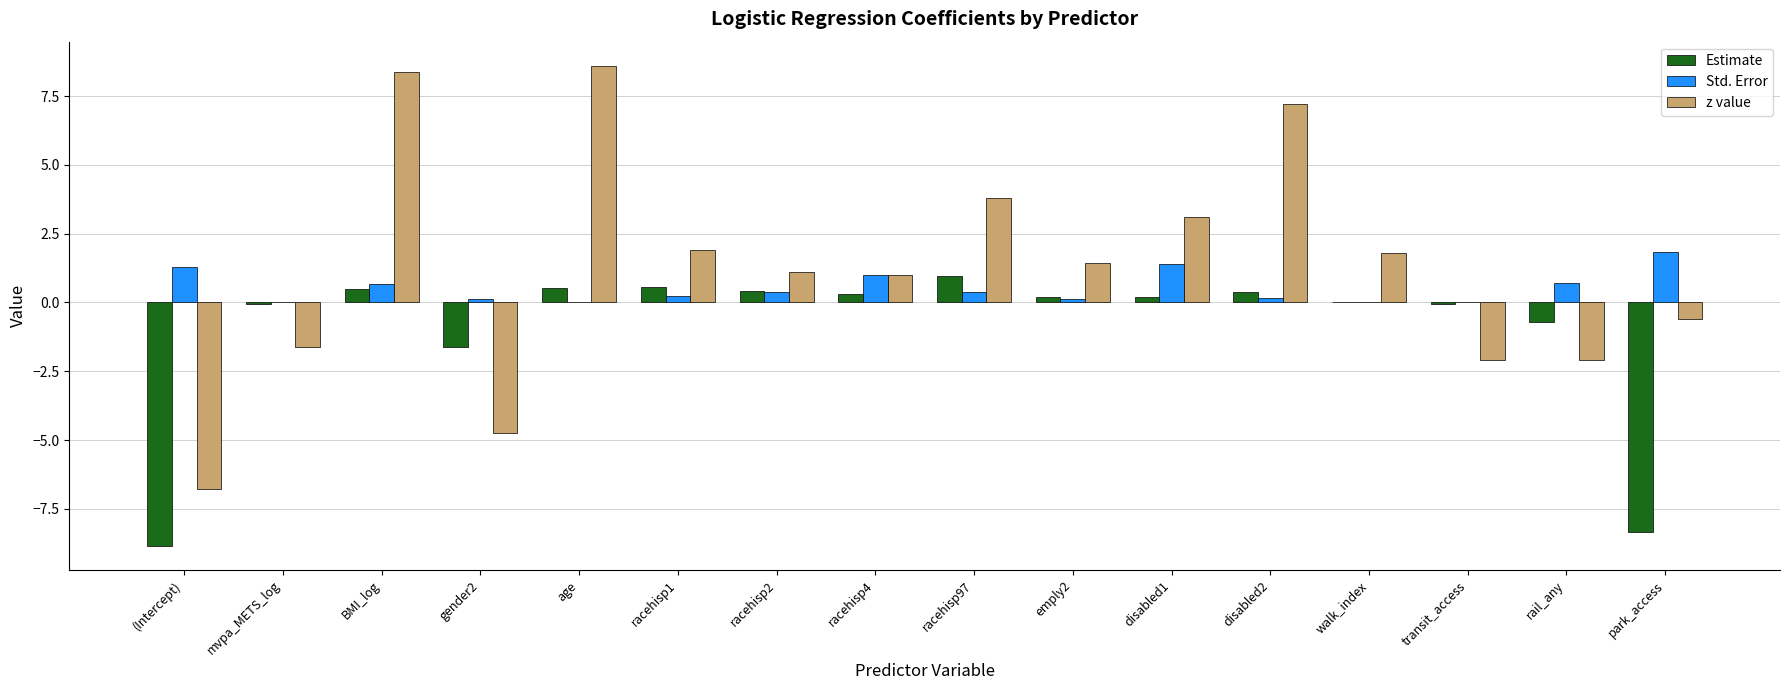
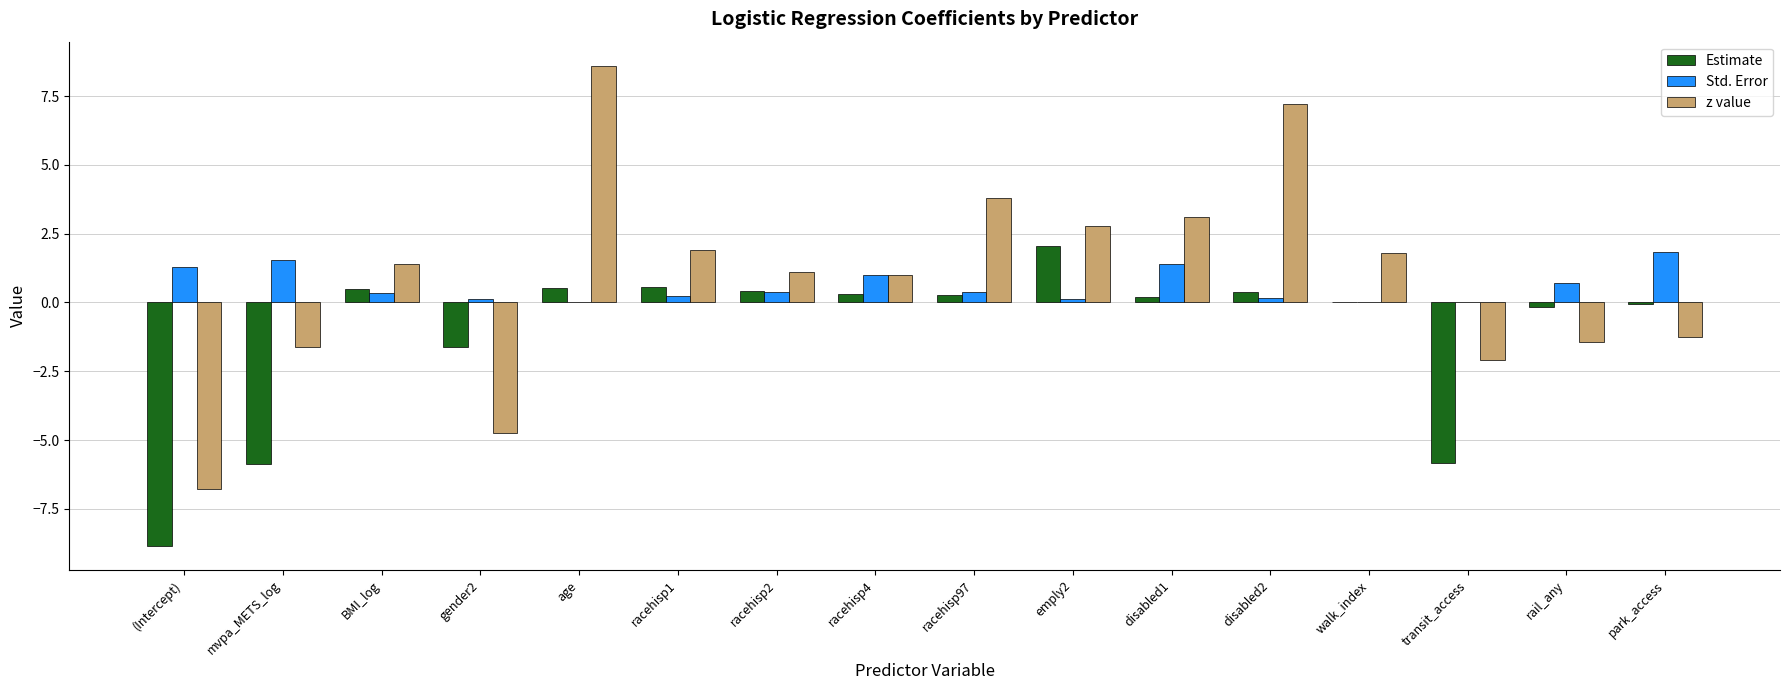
  {
    "Estimate": {
      "(Intercept)": -8.8,
-     "mvpa_METS_log": 0.0,
+     "mvpa_METS_log": -5.9,
      "BMI_log": 0.5,
      "gender2": -1.6,
      "age": 0.5,
      "racehisp1": 0.6,
      "racehisp2": 0.4,
      "racehisp4": 0.3,
-     "racehisp97": 1.0,
-     "emply2": 0.2,
+     "racehisp97": 0.3,
+     "emply2": 2.1,
      "disabled1": 0.2,
      "disabled2": 0.4,
-     "transit_access": 0.0,
-     "rail_any": -0.7,
-     "park_access": -8.3
+     "transit_access": -5.8,
+     "rail_any": -0.2,
+     "park_access": 0.0
    },
    "Std. Error": {
      "(Intercept)": 1.3,
-     "mvpa_METS_log": 0.0,
-     "BMI_log": 0.7,
+     "mvpa_METS_log": 1.5,
+     "BMI_log": 0.3,
      "gender2": 0.1,
      "racehisp1": 0.2,
      "racehisp2": 0.4,
      "racehisp4": 1.0,
      "racehisp97": 0.4,
      "emply2": 0.1,
      "disabled1": 1.4,
      "disabled2": 0.2,
      "rail_any": 0.7,
      "park_access": 1.8
    },
    "z value": {
      "(Intercept)": -6.8,
      "mvpa_METS_log": -1.6,
-     "BMI_log": 8.4,
+     "BMI_log": 1.4,
      "gender2": -4.7,
      "age": 8.6,
      "racehisp1": 1.9,
      "racehisp2": 1.1,
      "racehisp4": 1.0,
      "racehisp97": 3.8,
-     "emply2": 1.4,
+     "emply2": 2.8,
      "disabled1": 3.1,
      "disabled2": 7.2,
      "walk_index": 1.8,
      "transit_access": -2.1,
-     "rail_any": -2.1,
-     "park_access": -0.6
+     "rail_any": -1.4,
+     "park_access": -1.2
    }
  }
